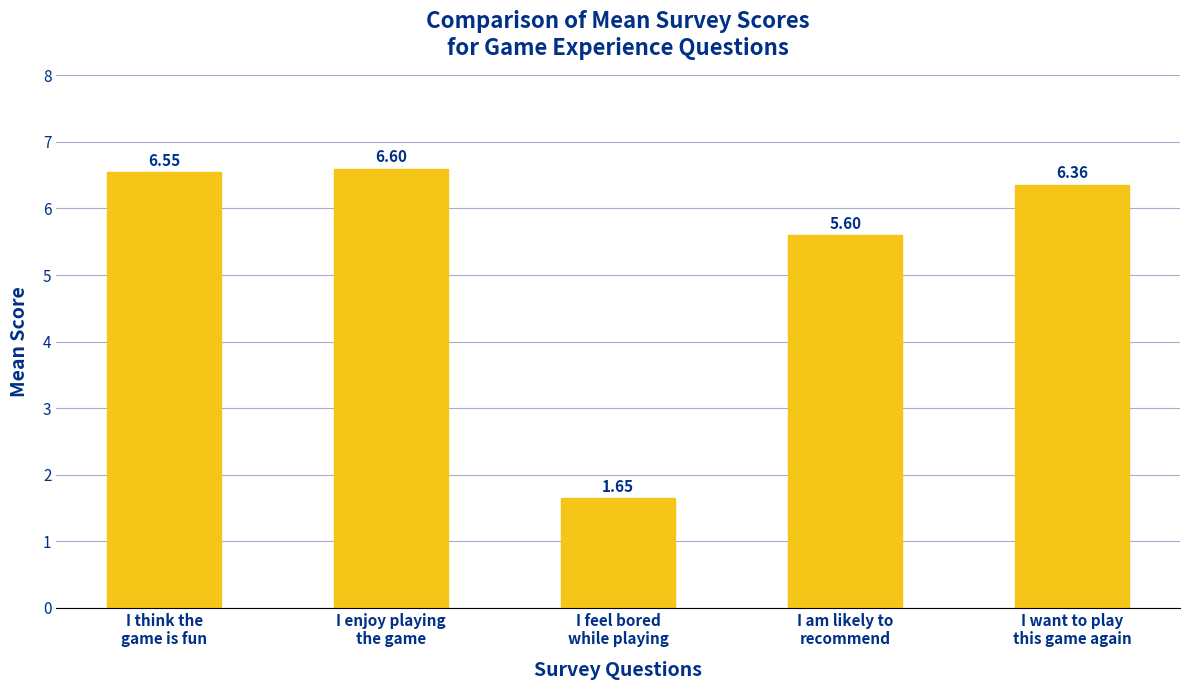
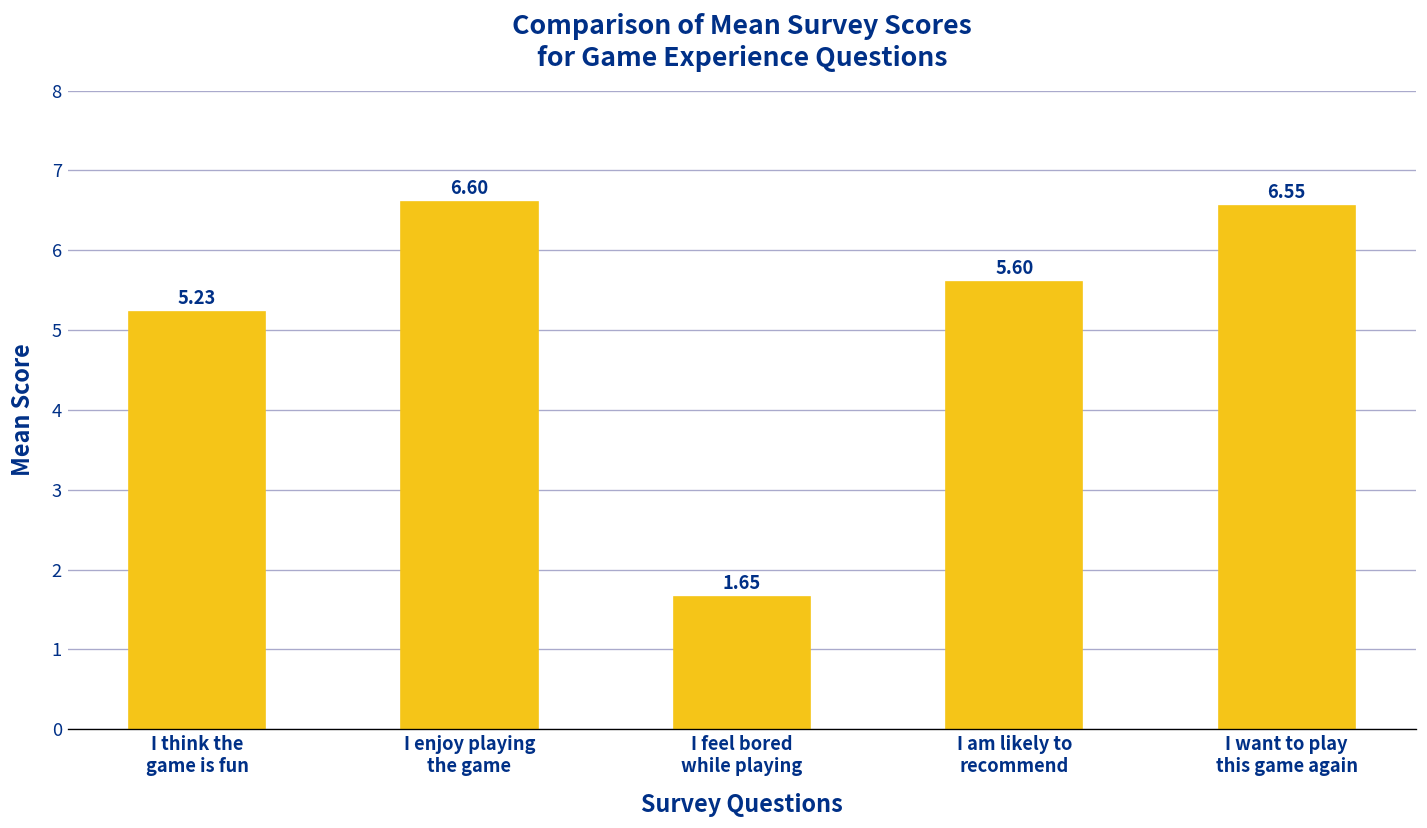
  {
-   "I think the game is fun": 6.55,
+   "I think the game is fun": 5.23,
    "I enjoy playing the game": 6.60,
    "I feel bored while playing": 1.65,
    "I am likely to recommend": 5.60,
-   "I want to play this game again": 6.36
+   "I want to play this game again": 6.55
  }
